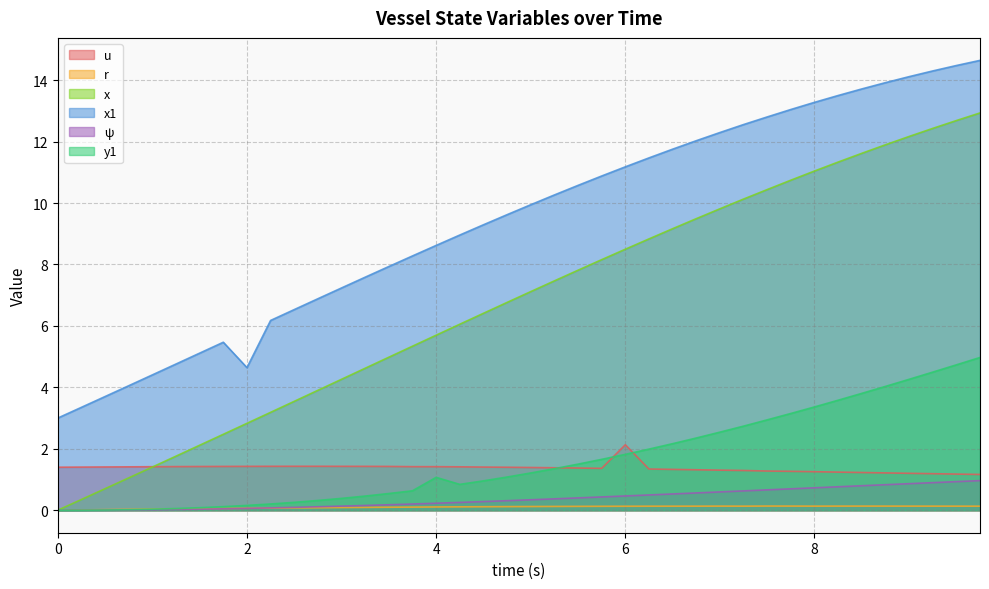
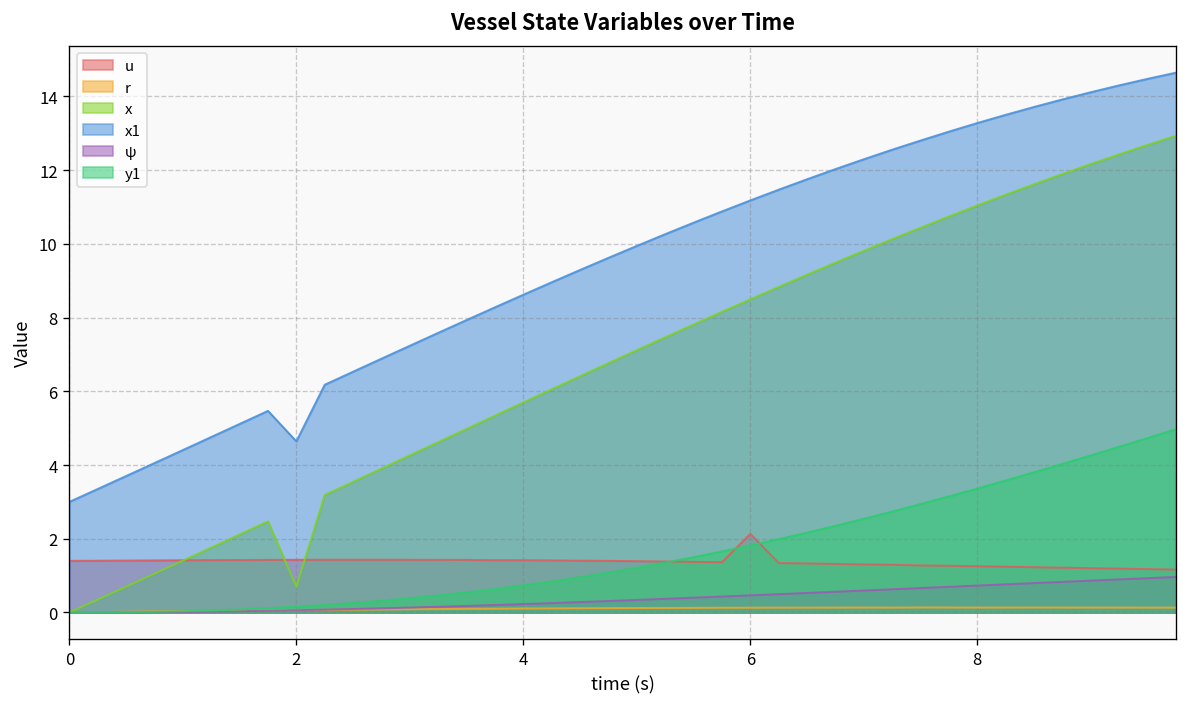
  {
    "u": {
      "0": 1.4,
      "2": 1.4,
      "4": 1.4,
      "6": 2.1,
      "8": 1.3
    },
    "r": {
      "4": 0.1,
      "6": 0.1,
      "8": 0.1
    },
    "x": {
-     "2": 2.8,
+     "2": 0.7,
      "4": 5.7,
      "6": 8.5,
      "8": 11.0
    },
    "x1": {
      "0": 3.0,
      "2": 4.6,
      "4": 8.6,
      "6": 11.2,
      "8": 13.3
    },
    "ψ": {
      "4": 0.2,
      "6": 0.5,
      "8": 0.7
    },
    "y1": {
      "2": 0.2,
-     "4": 1.1,
+     "4": 0.7,
      "6": 1.8,
      "8": 3.4
    }
  }
